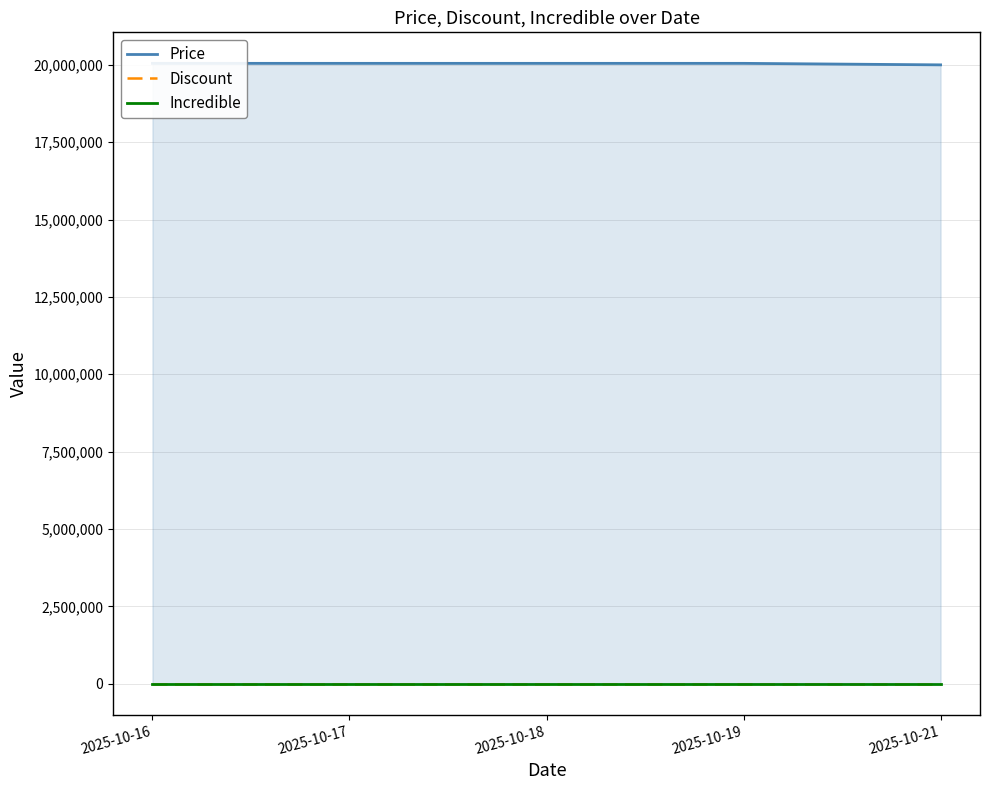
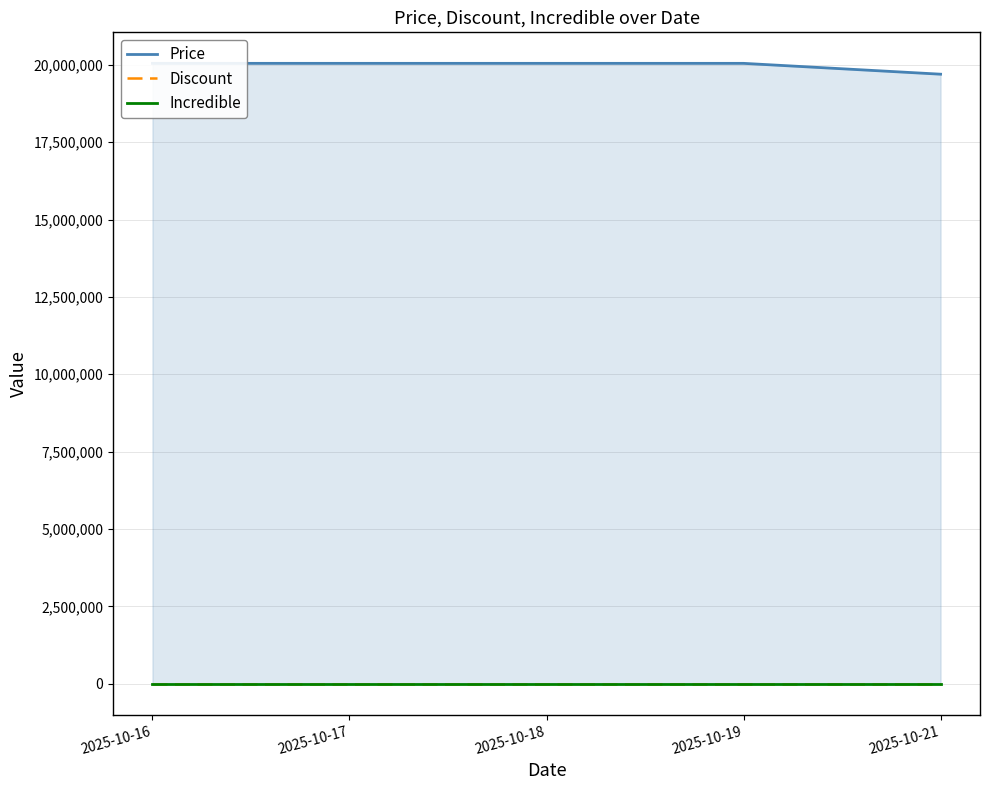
  {
    "Price": {
      "2025-10-17": "20,000,000",
      "2025-10-18": "20,000,000",
      "2025-10-19": "20,000,000",
-     "2025-10-21": "20,000,000"
+     "2025-10-21": "19,700,000"
    },
    "Incredible": {
      "2025-10-16": "0",
      "2025-10-17": "0",
      "2025-10-18": "0",
      "2025-10-19": "0",
      "2025-10-21": "0"
    }
  }
